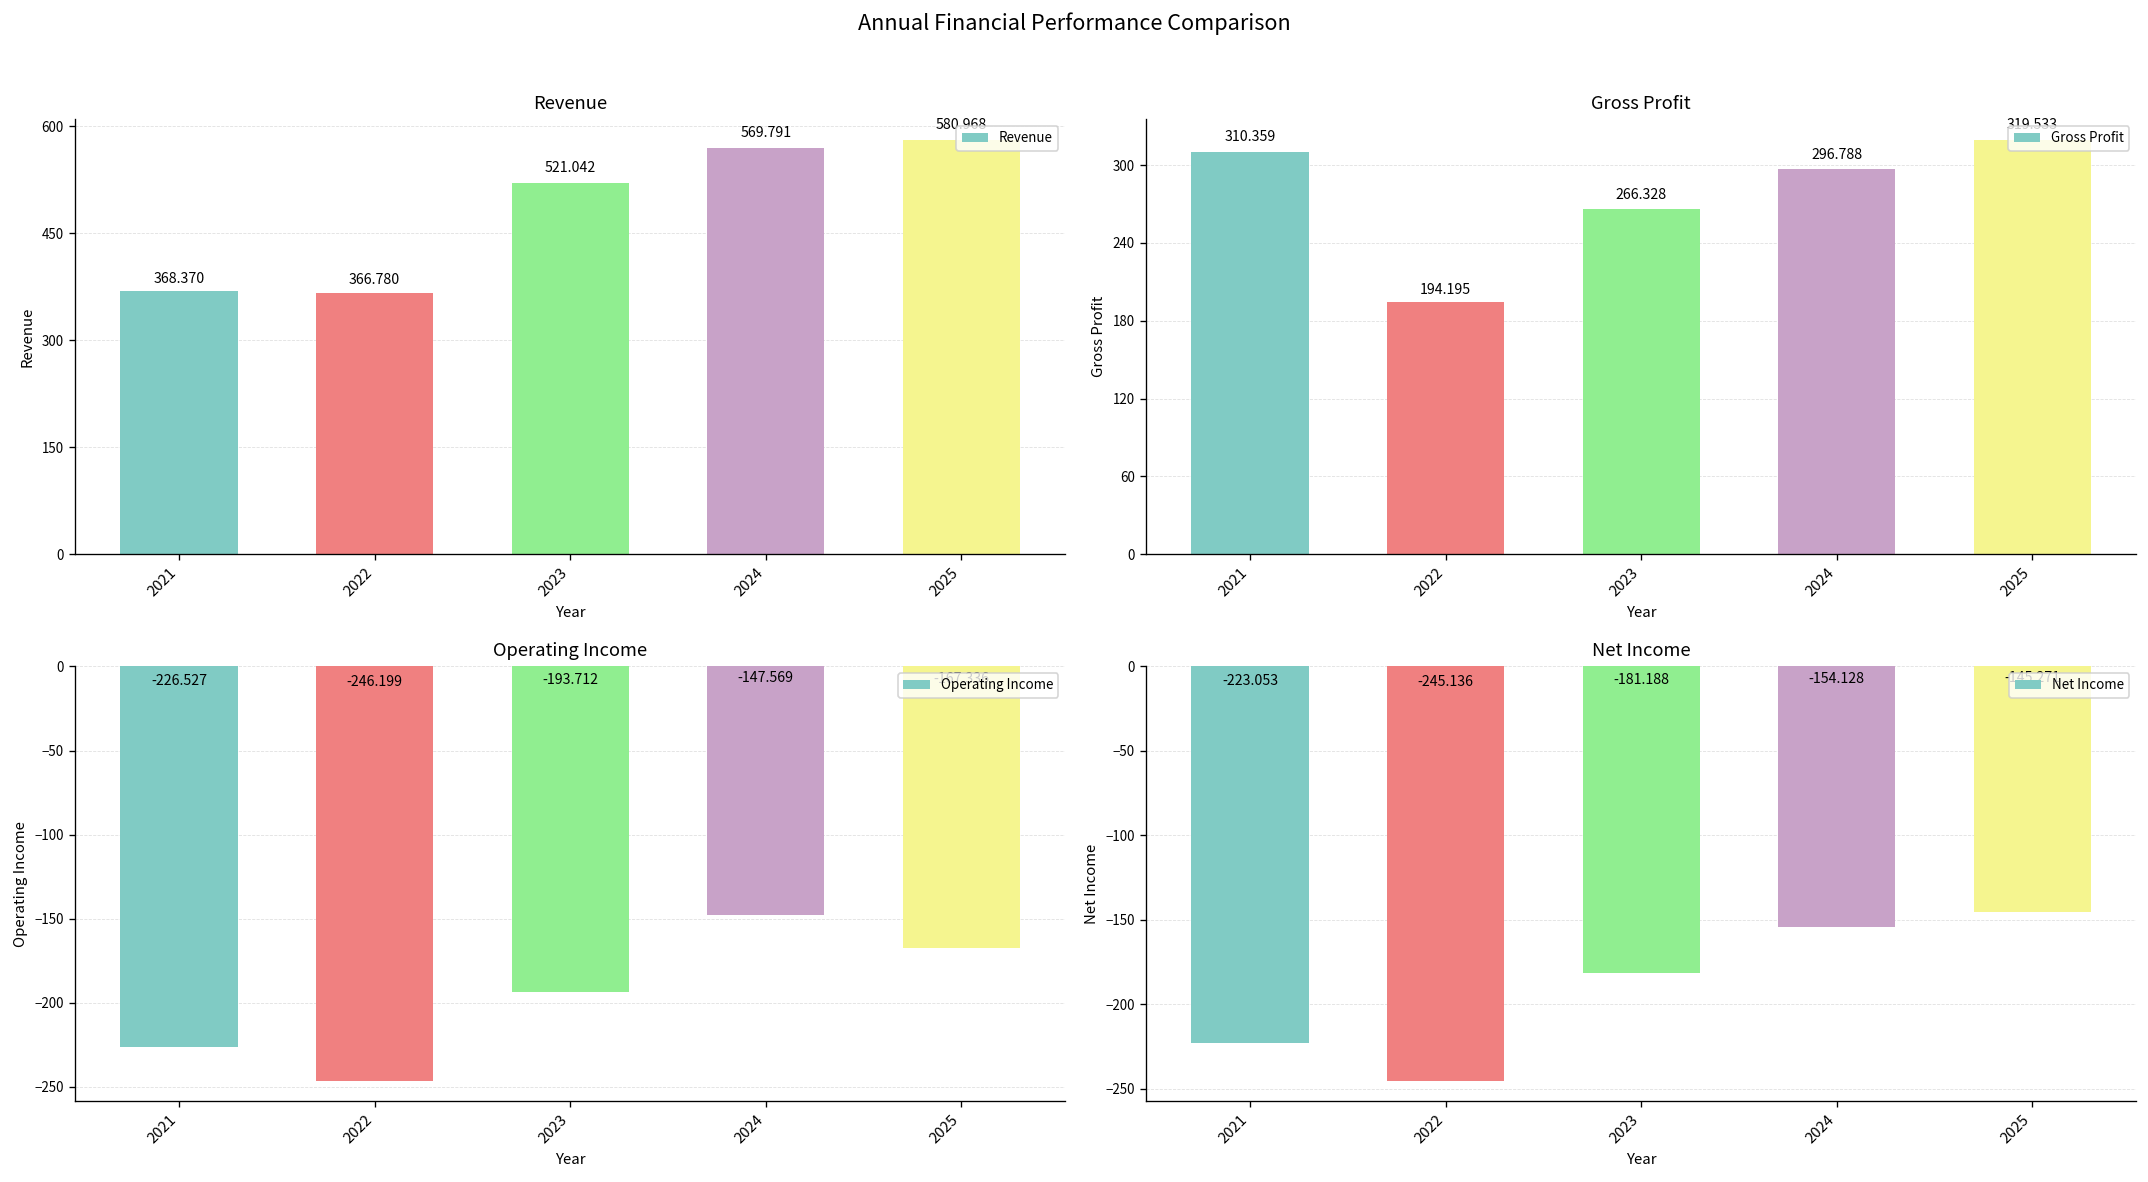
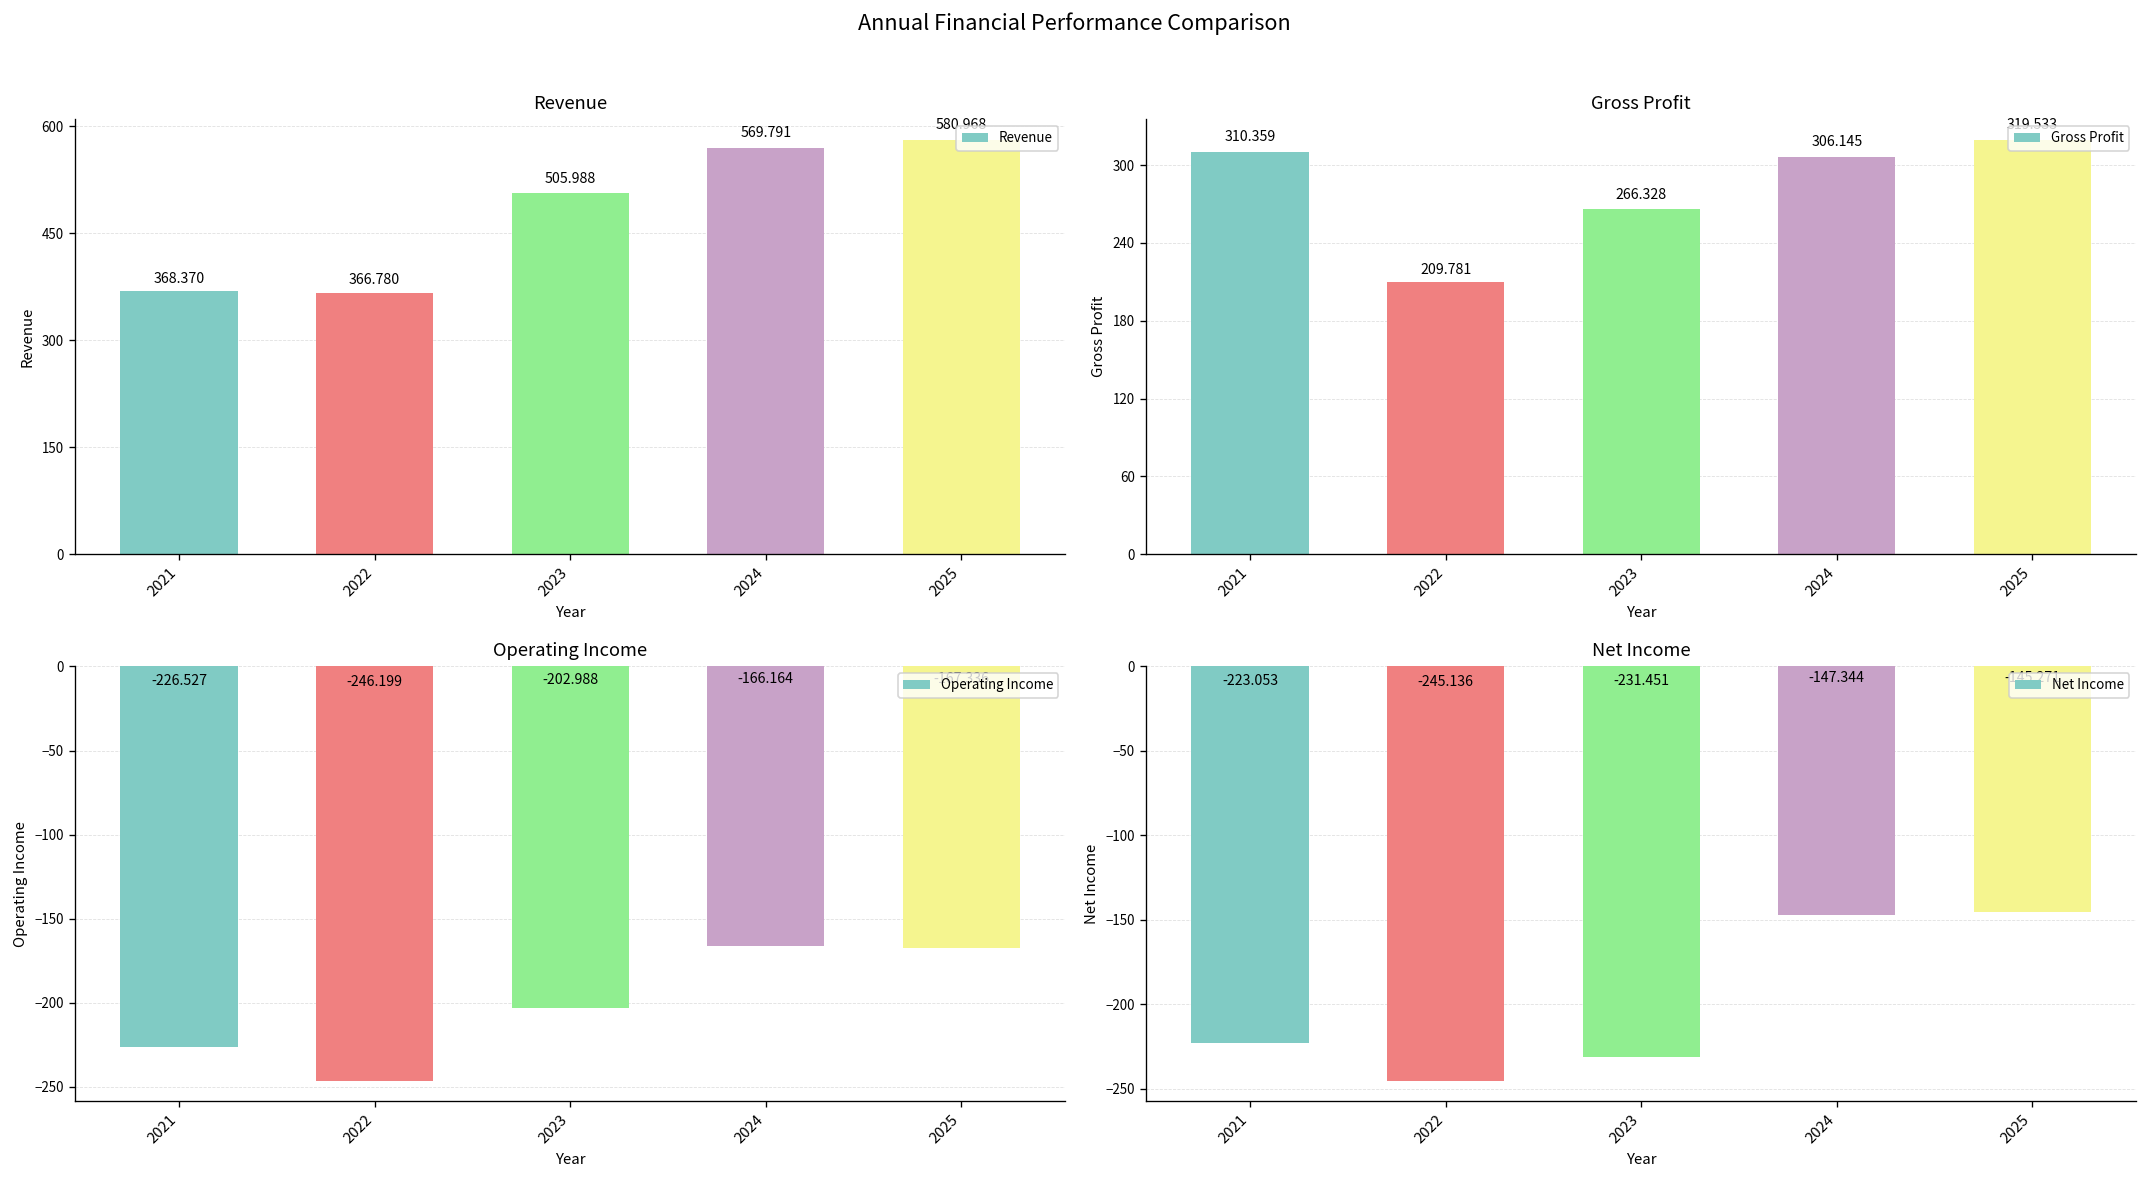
  {
    "Revenue": {
      "2021": 368.370,
      "2022": 366.780,
-     "2023": 521.042,
+     "2023": 505.988,
      "2024": 569.791
    },
    "Gross Profit": {
      "2021": 310.359,
-     "2022": 194.195,
+     "2022": 209.781,
      "2023": 266.328,
-     "2024": 296.788
+     "2024": 306.145
    },
    "Operating Income": {
      "2021": -226.527,
      "2022": -246.199,
-     "2023": -193.712,
-     "2024": -147.569
+     "2023": -202.988,
+     "2024": -166.164
    },
    "Net Income": {
      "2021": -223.053,
      "2022": -245.136,
-     "2023": -181.188,
-     "2024": -154.128
+     "2023": -231.451,
+     "2024": -147.344
    }
  }
